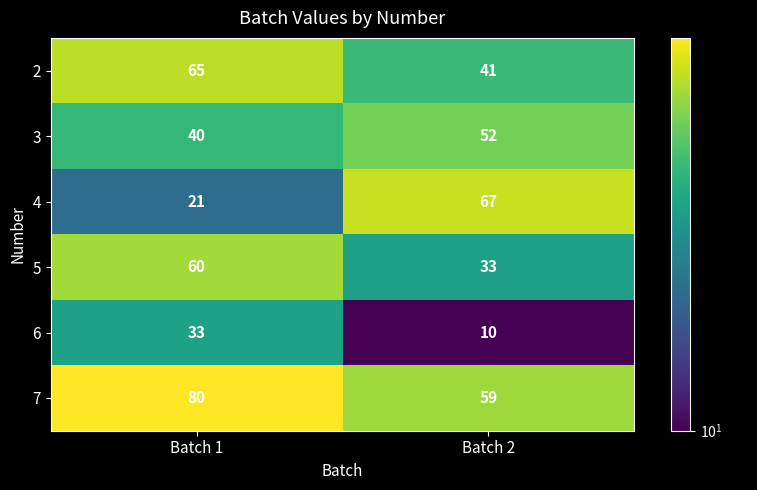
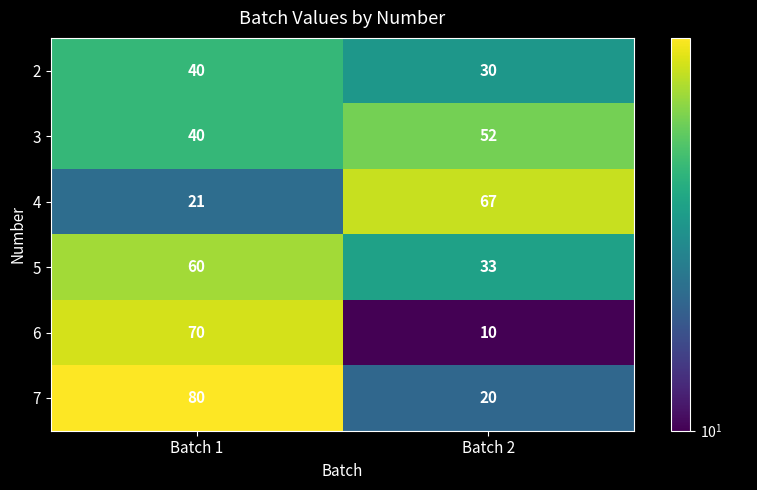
  {
    "2": {
-     "Batch 1": 65,
-     "Batch 2": 41
+     "Batch 1": 40,
+     "Batch 2": 30
    },
    "3": {
      "Batch 1": 40,
      "Batch 2": 52
    },
    "4": {
      "Batch 1": 21,
      "Batch 2": 67
    },
    "5": {
      "Batch 1": 60,
      "Batch 2": 33
    },
    "6": {
-     "Batch 1": 33,
+     "Batch 1": 70,
      "Batch 2": 10
    },
    "7": {
      "Batch 1": 80,
-     "Batch 2": 59
+     "Batch 2": 20
    }
  }
